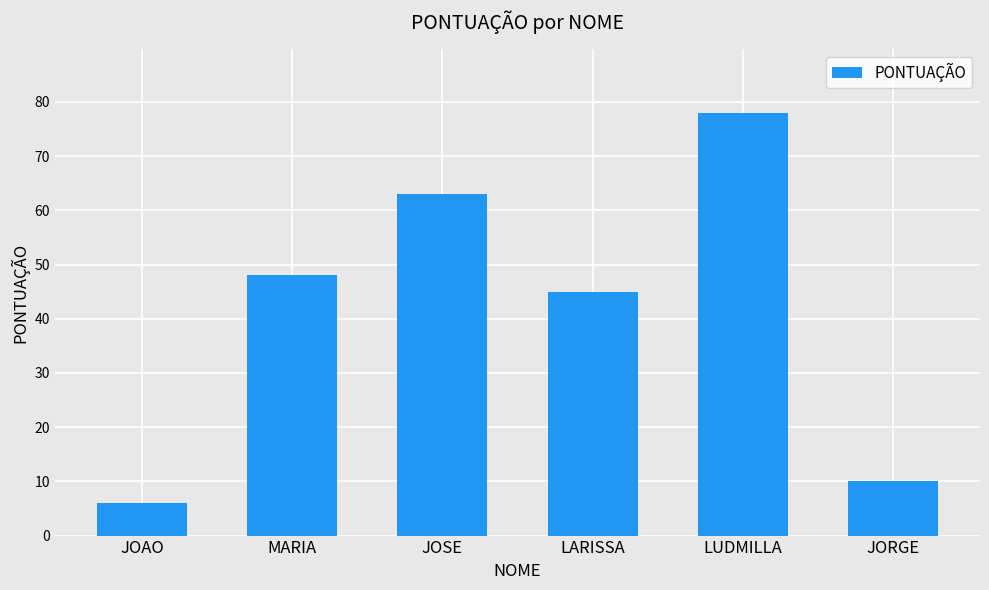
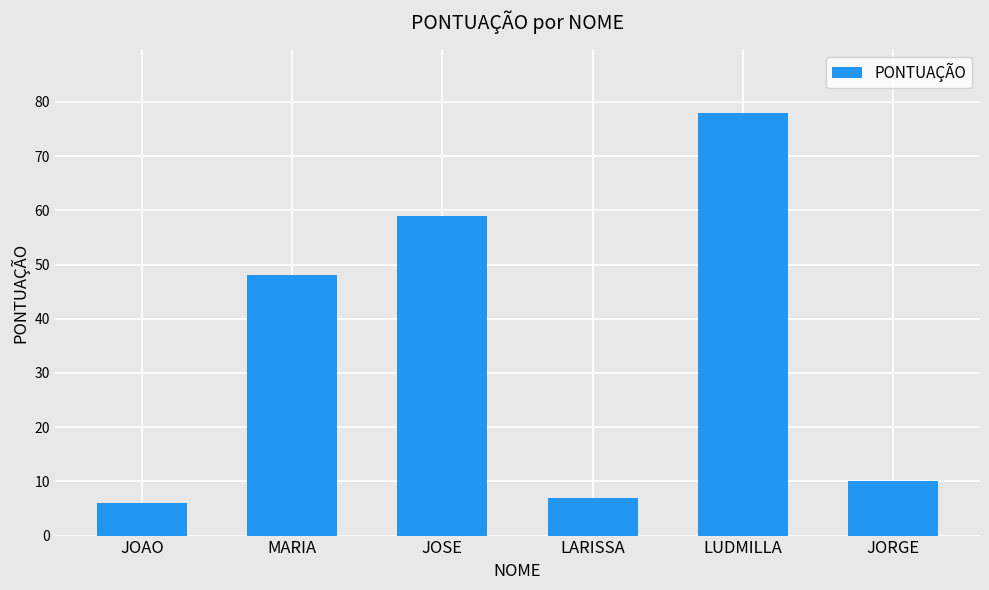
  {
    "JOAO": 6,
    "MARIA": 48,
-   "JOSE": 63,
-   "LARISSA": 45,
+   "JOSE": 59,
+   "LARISSA": 7,
    "LUDMILLA": 78,
    "JORGE": 10
  }
